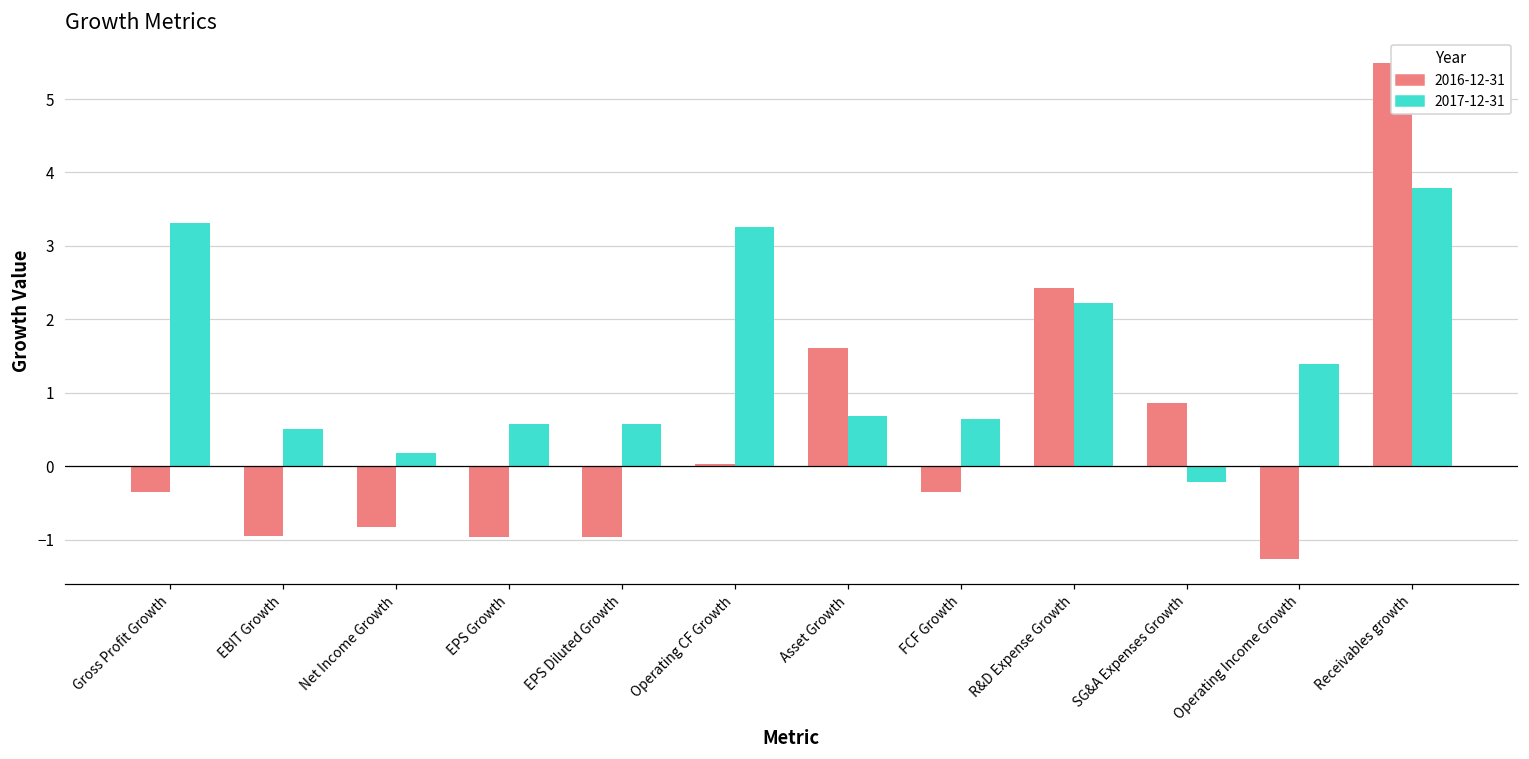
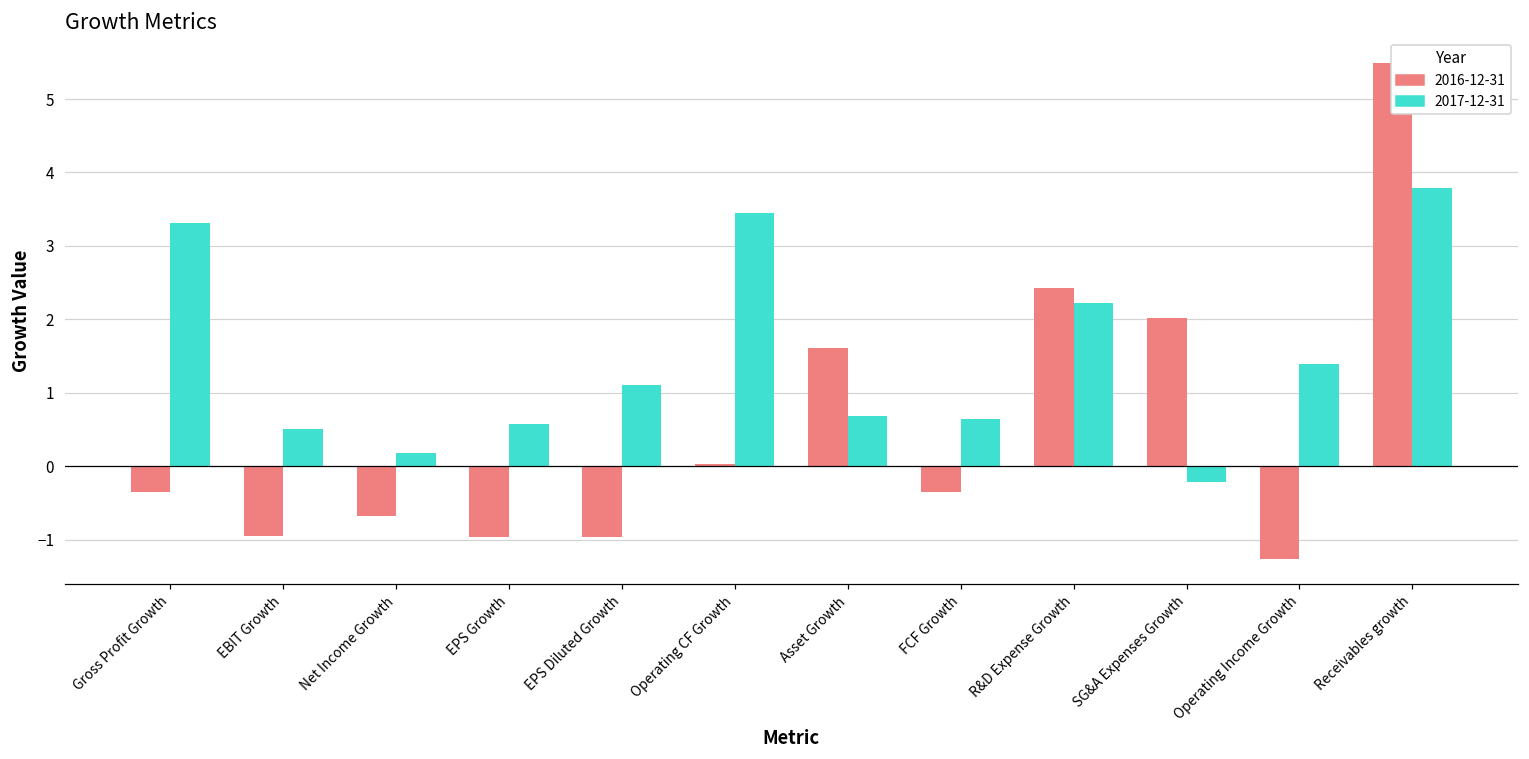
  {
    "2016-12-31": {
      "Gross Profit Growth": -0.4,
      "EBIT Growth": -0.9,
-     "Net Income Growth": -0.8,
+     "Net Income Growth": -0.7,
      "EPS Growth": -1.0,
      "EPS Diluted Growth": -1.0,
      "Asset Growth": 1.6,
      "FCF Growth": -0.4,
      "R&D Expense Growth": 2.4,
-     "SG&A Expenses Growth": 0.9,
+     "SG&A Expenses Growth": 2.0,
      "Operating Income Growth": -1.3
    },
    "2017-12-31": {
      "Gross Profit Growth": 3.3,
      "EBIT Growth": 0.5,
      "Net Income Growth": 0.2,
      "EPS Growth": 0.6,
-     "EPS Diluted Growth": 0.6,
-     "Operating CF Growth": 3.3,
+     "EPS Diluted Growth": 1.1,
+     "Operating CF Growth": 3.5,
      "Asset Growth": 0.7,
      "FCF Growth": 0.6,
      "R&D Expense Growth": 2.2,
      "SG&A Expenses Growth": -0.2,
      "Operating Income Growth": 1.4,
      "Receivables growth": 3.8
    }
  }
